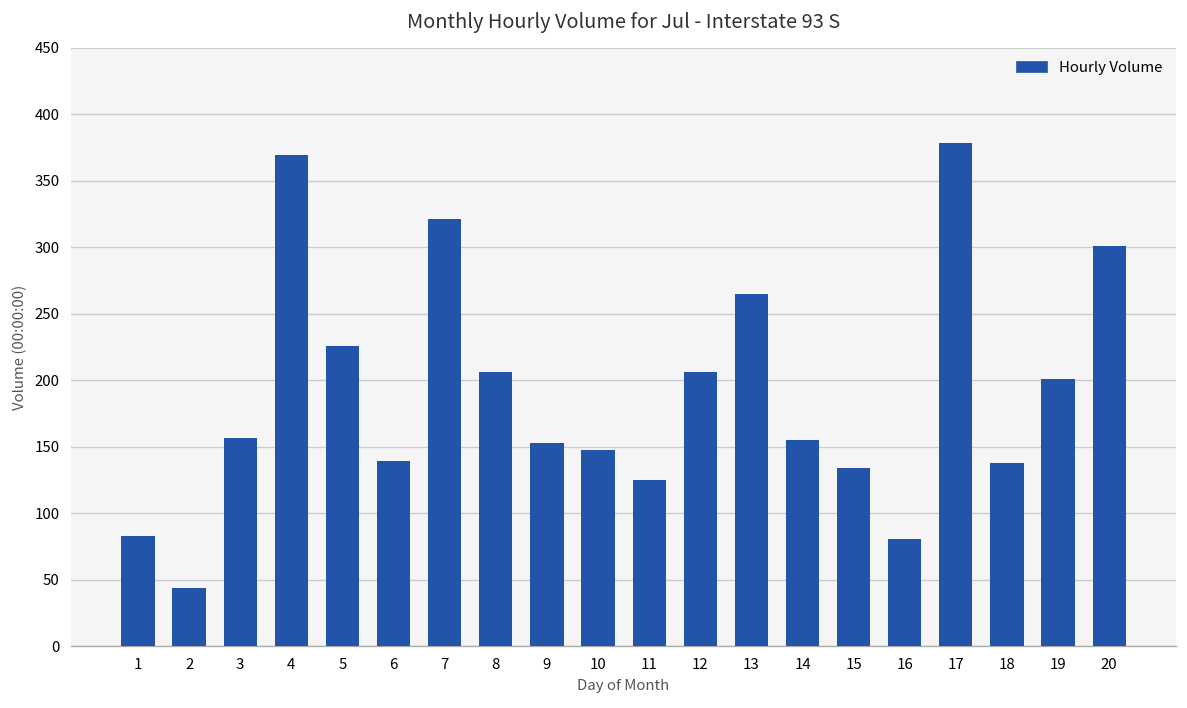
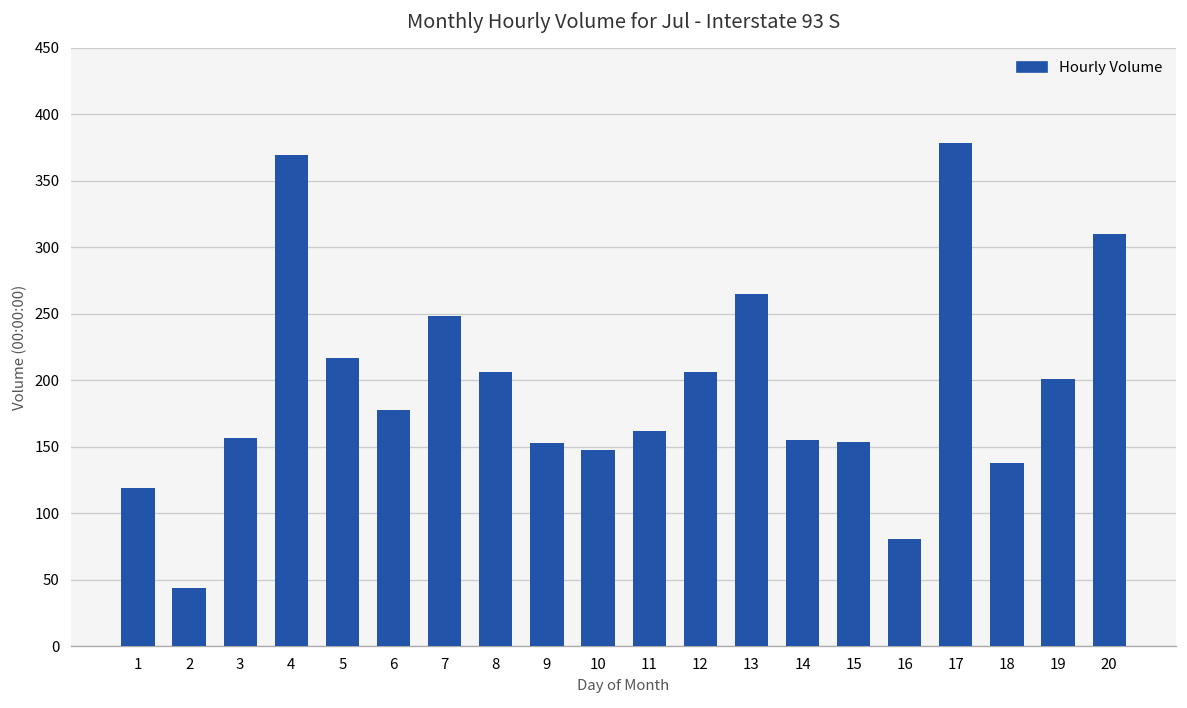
  {
-   "1": 83,
+   "1": 119,
    "2": 44,
    "3": 157,
    "4": 369,
-   "5": 226,
-   "6": 139,
-   "7": 321,
+   "5": 217,
+   "6": 178,
+   "7": 248,
    "8": 206,
    "9": 153,
    "10": 148,
-   "11": 125,
+   "11": 162,
    "12": 206,
    "13": 265,
    "14": 155,
-   "15": 134,
+   "15": 154,
    "16": 81,
    "17": 378,
    "18": 138,
    "19": 201,
-   "20": 301
+   "20": 310
  }
